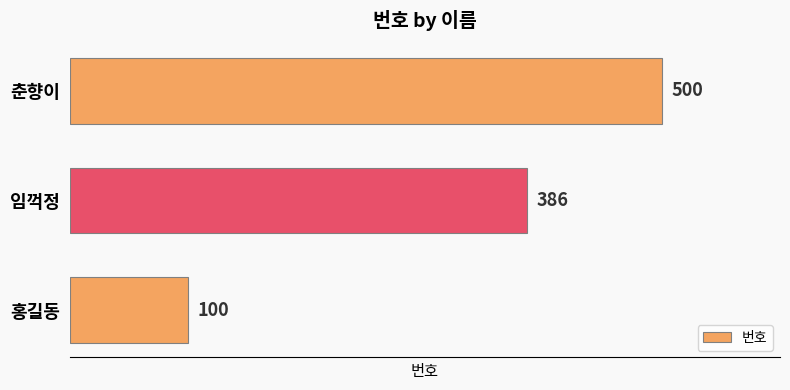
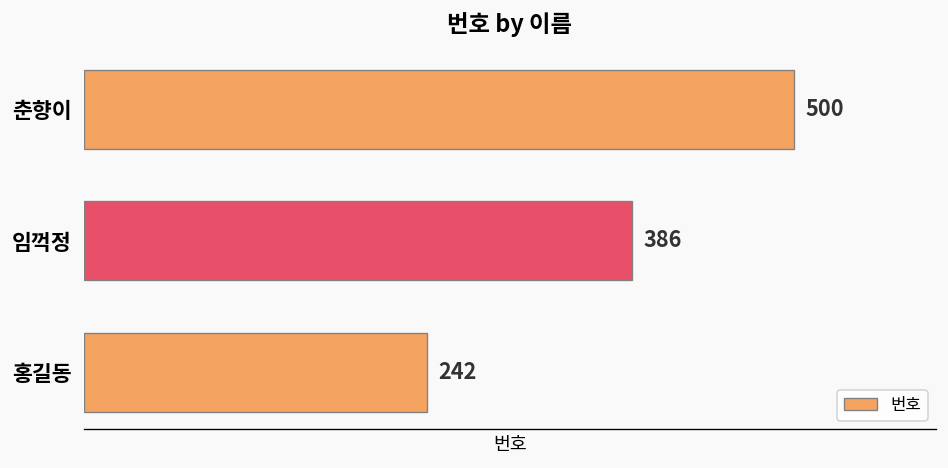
  {
    "춘향이": 500,
    "임꺽정": 386,
-   "홍길동": 100
+   "홍길동": 242
  }
